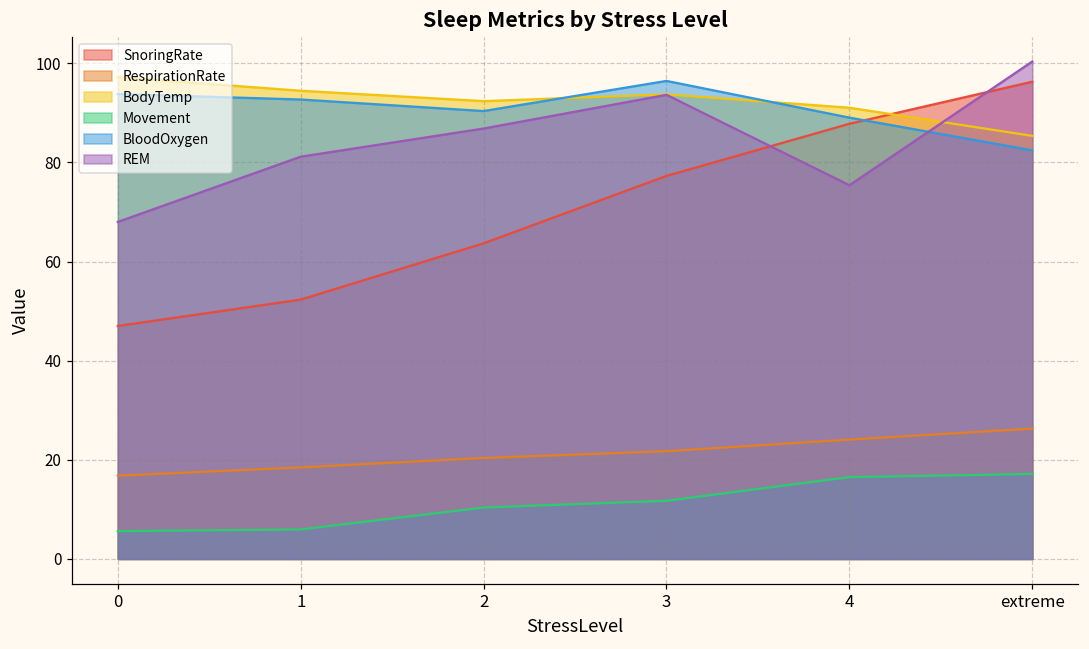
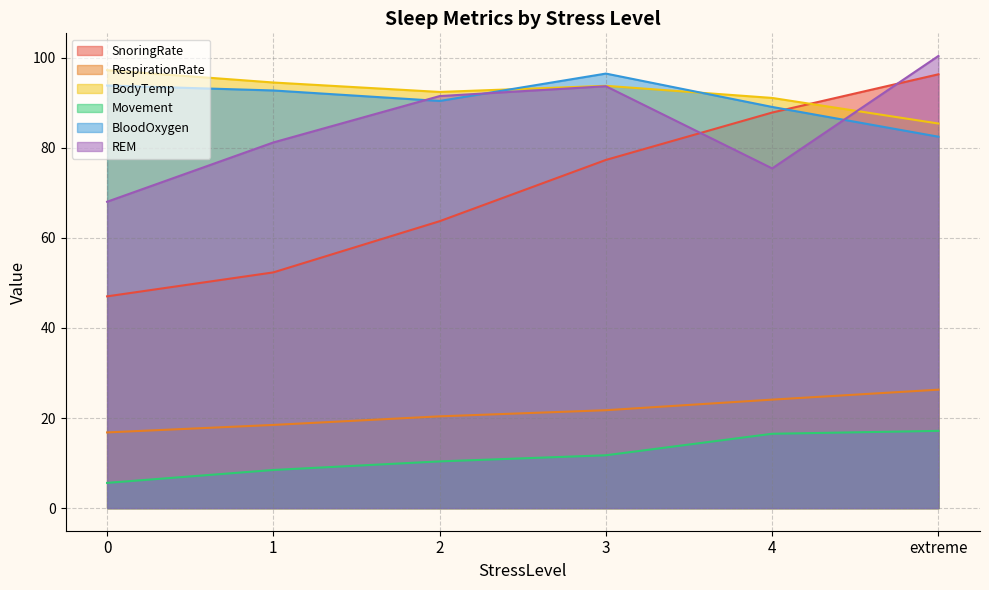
  {
    "Movement": {
      "0": 6,
-     "1": 6,
+     "1": 8,
      "2": 10,
      "3": 12,
      "4": 17,
      "extreme": 17
    },
    "BloodOxygen": {
      "1": 93,
      "2": 90,
      "3": 96,
      "4": 89,
      "extreme": 82
    },
    "REM": {
      "0": 68,
      "1": 81,
-     "2": 87,
+     "2": 91,
      "4": 75,
      "extreme": 100
    }
  }
